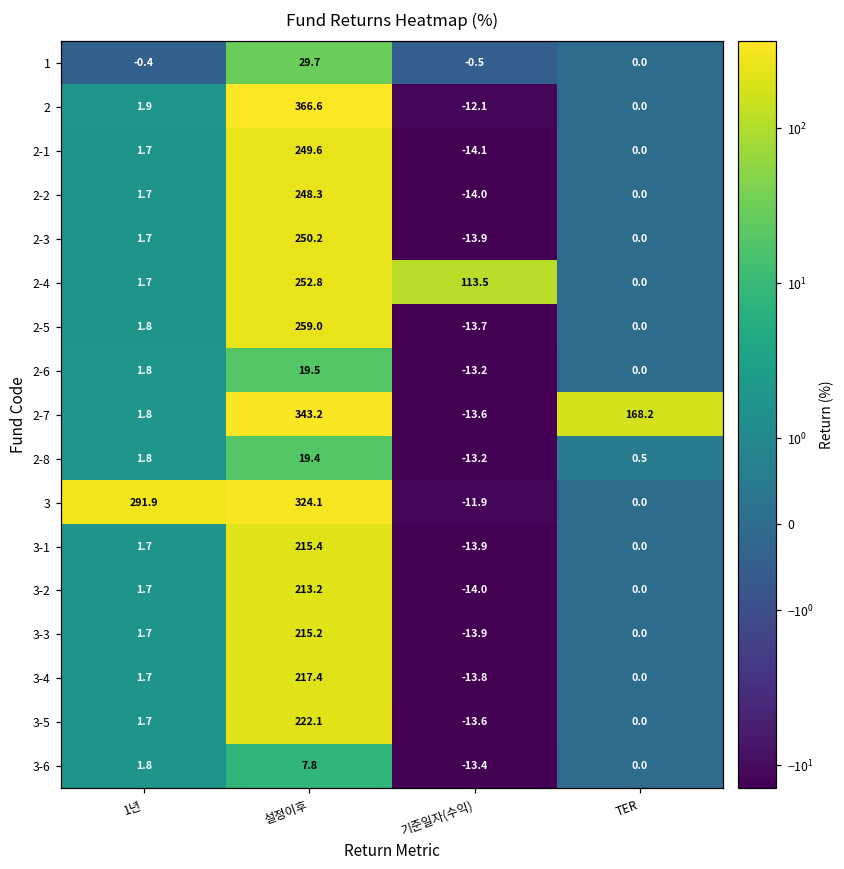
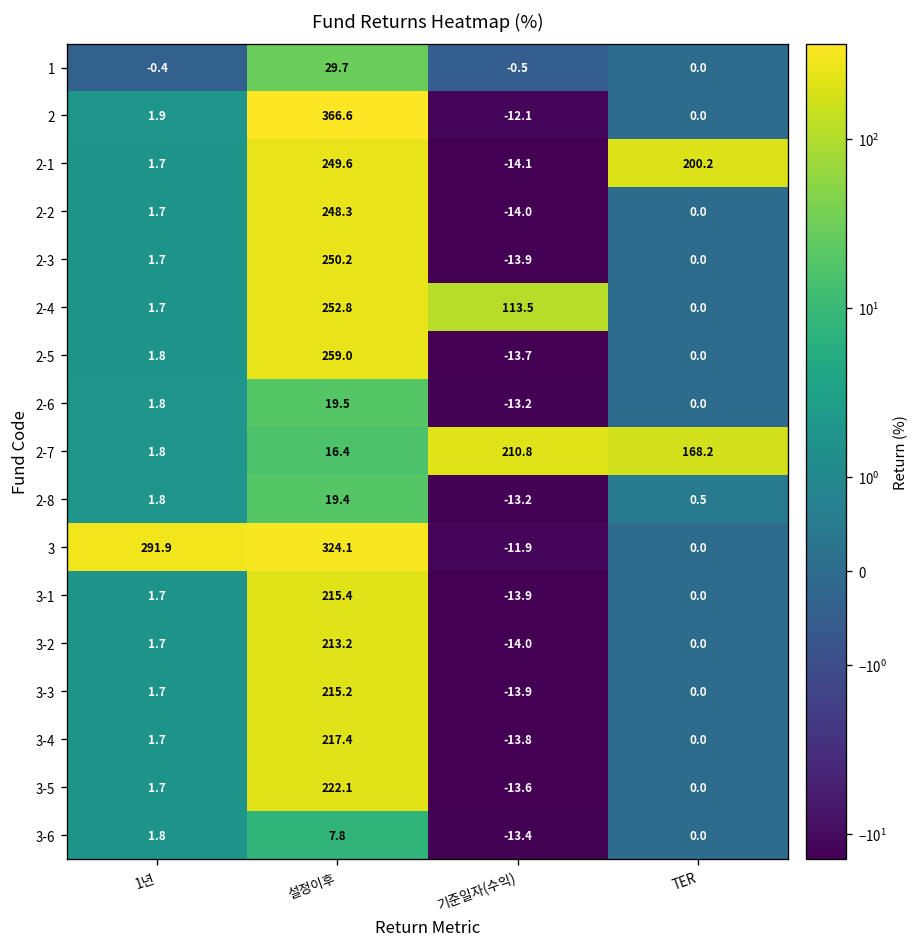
  {
    "1": {
      "1년": -0.4,
      "설정이후": 29.7,
      "기준일자(수익)": -0.5,
      "TER": 0.0
    },
    "2": {
      "1년": 1.9,
      "설정이후": 366.6,
      "기준일자(수익)": -12.1,
      "TER": 0.0
    },
    "2-1": {
      "1년": 1.7,
      "설정이후": 249.6,
      "기준일자(수익)": -14.1,
-     "TER": 0.0
+     "TER": 200.2
    },
    "2-2": {
      "1년": 1.7,
      "설정이후": 248.3,
      "기준일자(수익)": -14.0,
      "TER": 0.0
    },
    "2-3": {
      "1년": 1.7,
      "설정이후": 250.2,
      "기준일자(수익)": -13.9,
      "TER": 0.0
    },
    "2-4": {
      "1년": 1.7,
      "설정이후": 252.8,
      "기준일자(수익)": 113.5,
      "TER": 0.0
    },
    "2-5": {
      "1년": 1.8,
      "설정이후": 259.0,
      "기준일자(수익)": -13.7,
      "TER": 0.0
    },
    "2-6": {
      "1년": 1.8,
      "설정이후": 19.5,
      "기준일자(수익)": -13.2,
      "TER": 0.0
    },
    "2-7": {
      "1년": 1.8,
-     "설정이후": 343.2,
-     "기준일자(수익)": -13.6,
+     "설정이후": 16.4,
+     "기준일자(수익)": 210.8,
      "TER": 168.2
    },
    "2-8": {
      "1년": 1.8,
      "설정이후": 19.4,
      "기준일자(수익)": -13.2,
      "TER": 0.5
    },
    "3": {
      "1년": 291.9,
      "설정이후": 324.1,
      "기준일자(수익)": -11.9,
      "TER": 0.0
    },
    "3-1": {
      "1년": 1.7,
      "설정이후": 215.4,
      "기준일자(수익)": -13.9,
      "TER": 0.0
    },
    "3-2": {
      "1년": 1.7,
      "설정이후": 213.2,
      "기준일자(수익)": -14.0,
      "TER": 0.0
    },
    "3-3": {
      "1년": 1.7,
      "설정이후": 215.2,
      "기준일자(수익)": -13.9,
      "TER": 0.0
    },
    "3-4": {
      "1년": 1.7,
      "설정이후": 217.4,
      "기준일자(수익)": -13.8,
      "TER": 0.0
    },
    "3-5": {
      "1년": 1.7,
      "설정이후": 222.1,
      "기준일자(수익)": -13.6,
      "TER": 0.0
    },
    "3-6": {
      "1년": 1.8,
      "설정이후": 7.8,
      "기준일자(수익)": -13.4,
      "TER": 0.0
    }
  }
